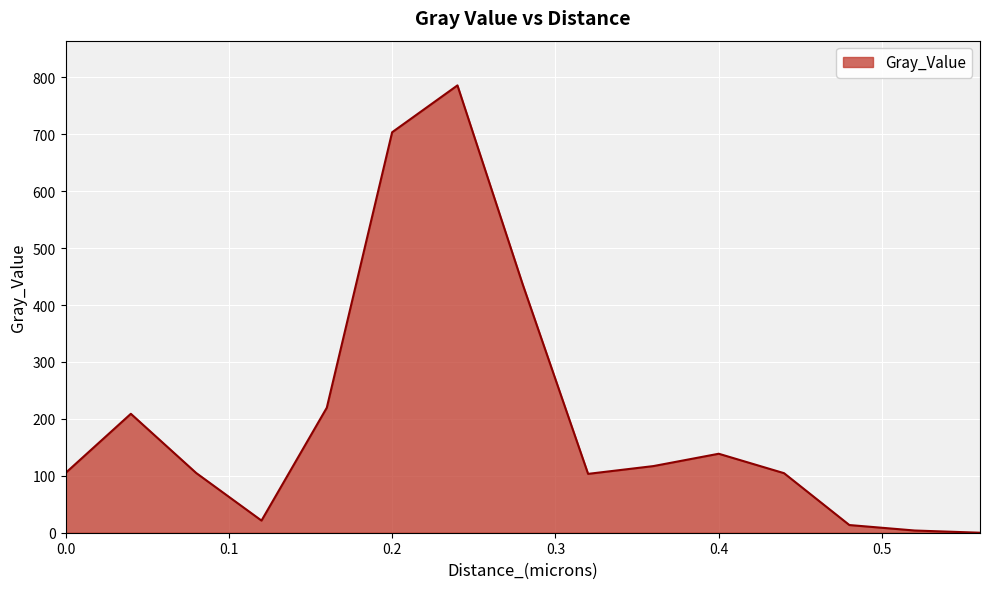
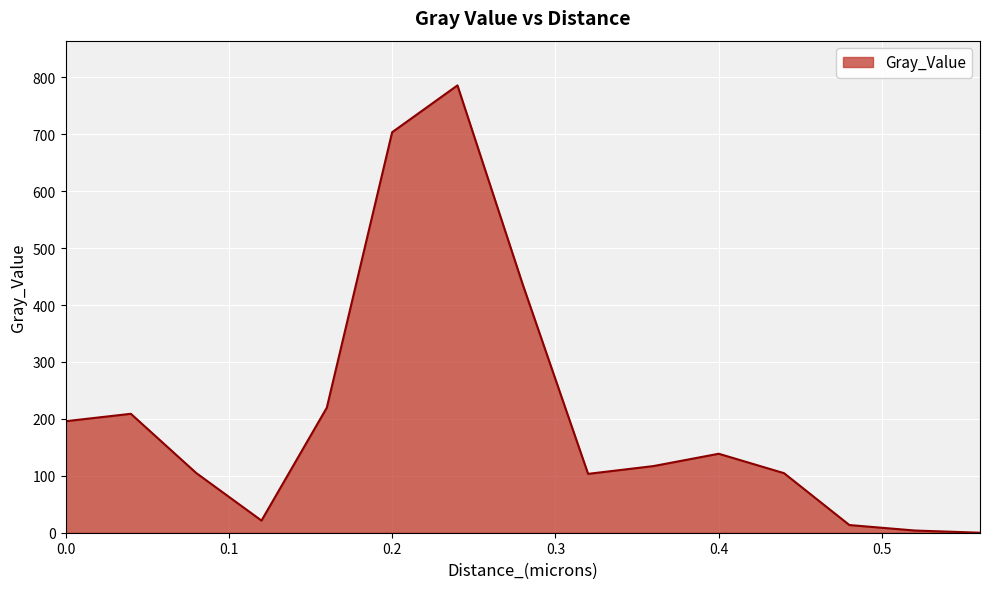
  {
-   "0.0": 100,
+   "0.0": 200,
    "0.2": 700,
    "0.4": 140
  }
